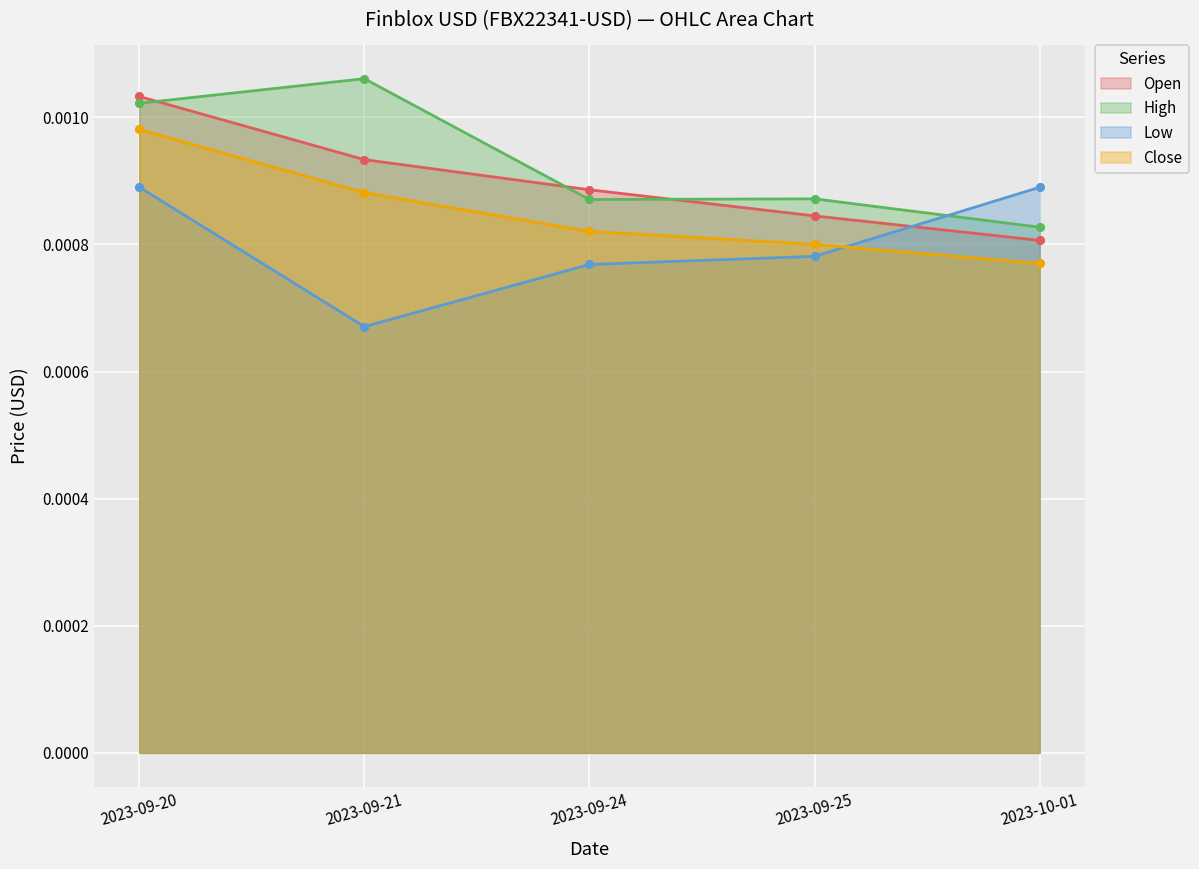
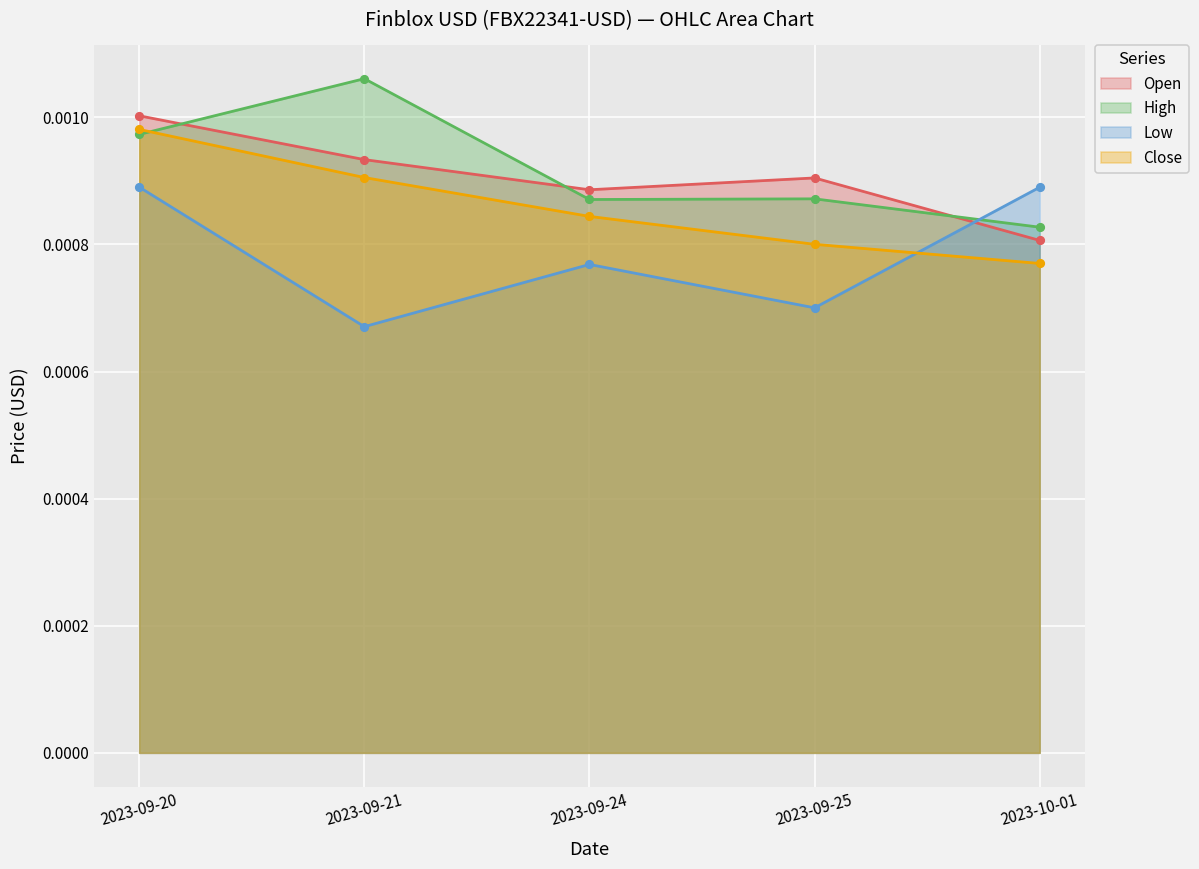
  {
    "Open": {
-     "2023-09-20": 0.00103,
+     "2023-09-20": 0.00100,
      "2023-09-21": 0.00093,
      "2023-09-24": 0.00089,
-     "2023-09-25": 0.00084,
+     "2023-09-25": 0.00090,
      "2023-10-01": 0.00081
    },
    "High": {
-     "2023-09-20": 0.00102,
+     "2023-09-20": 0.00097,
      "2023-09-21": 0.00106,
      "2023-09-24": 0.00087,
      "2023-09-25": 0.00087,
      "2023-10-01": 0.00083
    },
    "Low": {
      "2023-09-20": 0.00089,
      "2023-09-21": 0.00067,
      "2023-09-24": 0.00077,
-     "2023-09-25": 0.00078,
+     "2023-09-25": 0.00070,
      "2023-10-01": 0.00089
    },
    "Close": {
      "2023-09-20": 0.00098,
-     "2023-09-21": 0.00088,
-     "2023-09-24": 0.00082,
+     "2023-09-21": 0.00091,
+     "2023-09-24": 0.00084,
      "2023-09-25": 0.00080,
      "2023-10-01": 0.00077
    }
  }
